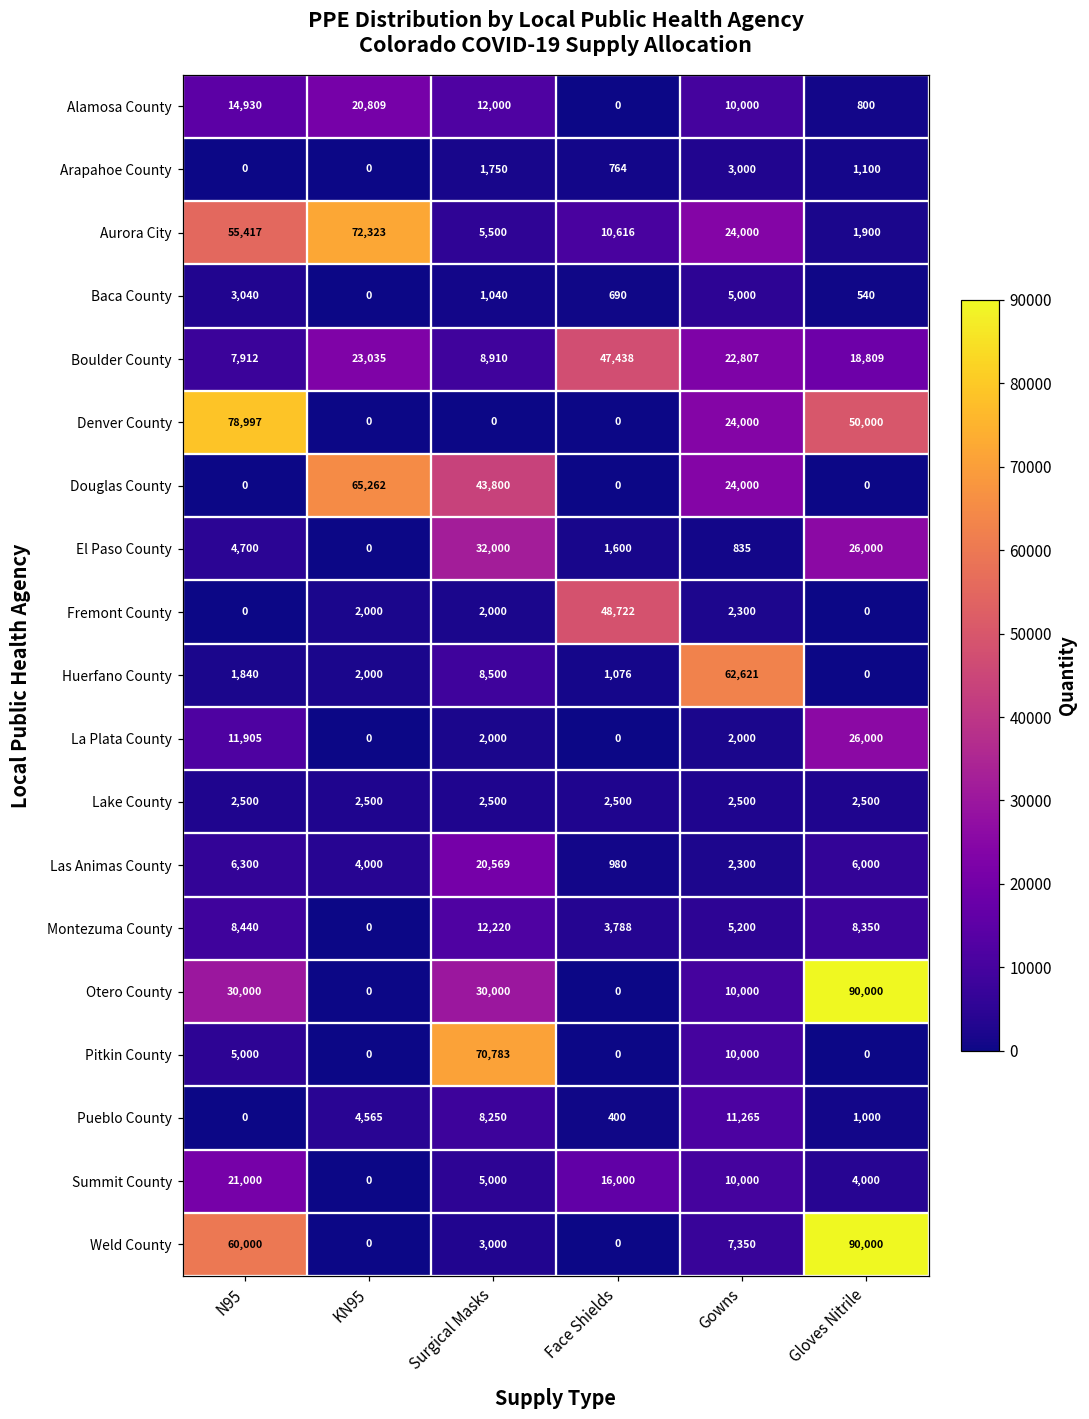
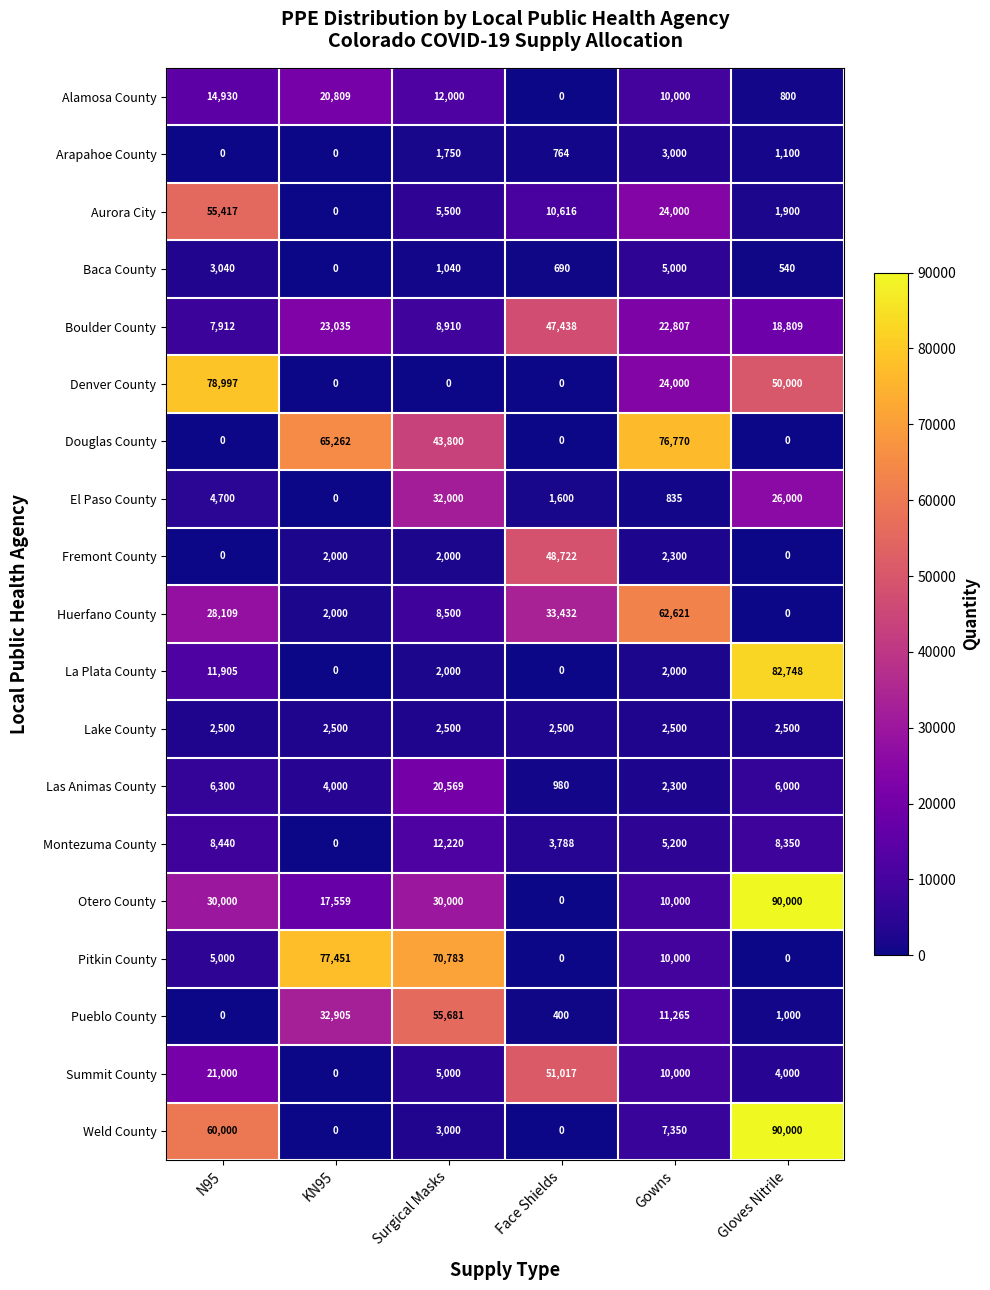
  {
    "Alamosa County": {
      "N95": "14,930",
      "KN95": "20,809",
      "Surgical Masks": "12,000",
      "Face Shields": "0",
      "Gowns": "10,000",
      "Gloves Nitrile": "800"
    },
    "Arapahoe County": {
      "N95": "0",
      "KN95": "0",
      "Surgical Masks": "1,750",
      "Face Shields": "764",
      "Gowns": "3,000",
      "Gloves Nitrile": "1,100"
    },
    "Aurora City": {
      "N95": "55,417",
-     "KN95": "72,323",
+     "KN95": "0",
      "Surgical Masks": "5,500",
      "Face Shields": "10,616",
      "Gowns": "24,000",
      "Gloves Nitrile": "1,900"
    },
    "Baca County": {
      "N95": "3,040",
      "KN95": "0",
      "Surgical Masks": "1,040",
      "Face Shields": "690",
      "Gowns": "5,000",
      "Gloves Nitrile": "540"
    },
    "Boulder County": {
      "N95": "7,912",
      "KN95": "23,035",
      "Surgical Masks": "8,910",
      "Face Shields": "47,438",
      "Gowns": "22,807",
      "Gloves Nitrile": "18,809"
    },
    "Denver County": {
      "N95": "78,997",
      "KN95": "0",
      "Surgical Masks": "0",
      "Face Shields": "0",
      "Gowns": "24,000",
      "Gloves Nitrile": "50,000"
    },
    "Douglas County": {
      "N95": "0",
      "KN95": "65,262",
      "Surgical Masks": "43,800",
      "Face Shields": "0",
-     "Gowns": "24,000",
+     "Gowns": "76,770",
      "Gloves Nitrile": "0"
    },
    "El Paso County": {
      "N95": "4,700",
      "KN95": "0",
      "Surgical Masks": "32,000",
      "Face Shields": "1,600",
      "Gowns": "835",
      "Gloves Nitrile": "26,000"
    },
    "Fremont County": {
      "N95": "0",
      "KN95": "2,000",
      "Surgical Masks": "2,000",
      "Face Shields": "48,722",
      "Gowns": "2,300",
      "Gloves Nitrile": "0"
    },
    "Huerfano County": {
-     "N95": "1,840",
+     "N95": "28,109",
      "KN95": "2,000",
      "Surgical Masks": "8,500",
-     "Face Shields": "1,076",
+     "Face Shields": "33,432",
      "Gowns": "62,621",
      "Gloves Nitrile": "0"
    },
    "La Plata County": {
      "N95": "11,905",
      "KN95": "0",
      "Surgical Masks": "2,000",
      "Face Shields": "0",
      "Gowns": "2,000",
-     "Gloves Nitrile": "26,000"
+     "Gloves Nitrile": "82,748"
    },
    "Lake County": {
      "N95": "2,500",
      "KN95": "2,500",
      "Surgical Masks": "2,500",
      "Face Shields": "2,500",
      "Gowns": "2,500",
      "Gloves Nitrile": "2,500"
    },
    "Las Animas County": {
      "N95": "6,300",
      "KN95": "4,000",
      "Surgical Masks": "20,569",
      "Face Shields": "980",
      "Gowns": "2,300",
      "Gloves Nitrile": "6,000"
    },
    "Montezuma County": {
      "N95": "8,440",
      "KN95": "0",
      "Surgical Masks": "12,220",
      "Face Shields": "3,788",
      "Gowns": "5,200",
      "Gloves Nitrile": "8,350"
    },
    "Otero County": {
      "N95": "30,000",
-     "KN95": "0",
+     "KN95": "17,559",
      "Surgical Masks": "30,000",
      "Face Shields": "0",
      "Gowns": "10,000",
      "Gloves Nitrile": "90,000"
    },
    "Pitkin County": {
      "N95": "5,000",
-     "KN95": "0",
+     "KN95": "77,451",
      "Surgical Masks": "70,783",
      "Face Shields": "0",
      "Gowns": "10,000",
      "Gloves Nitrile": "0"
    },
    "Pueblo County": {
      "N95": "0",
-     "KN95": "4,565",
-     "Surgical Masks": "8,250",
+     "KN95": "32,905",
+     "Surgical Masks": "55,681",
      "Face Shields": "400",
      "Gowns": "11,265",
      "Gloves Nitrile": "1,000"
    },
    "Summit County": {
      "N95": "21,000",
      "KN95": "0",
      "Surgical Masks": "5,000",
-     "Face Shields": "16,000",
+     "Face Shields": "51,017",
      "Gowns": "10,000",
      "Gloves Nitrile": "4,000"
    },
    "Weld County": {
      "N95": "60,000",
      "KN95": "0",
      "Surgical Masks": "3,000",
      "Face Shields": "0",
      "Gowns": "7,350",
      "Gloves Nitrile": "90,000"
    }
  }
